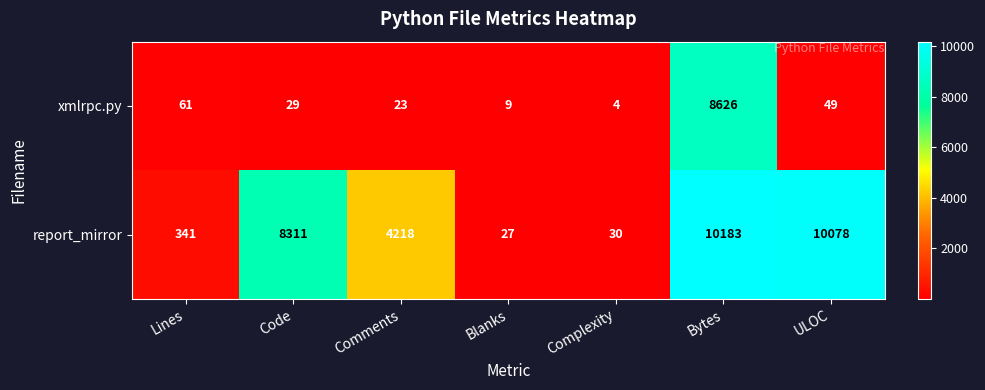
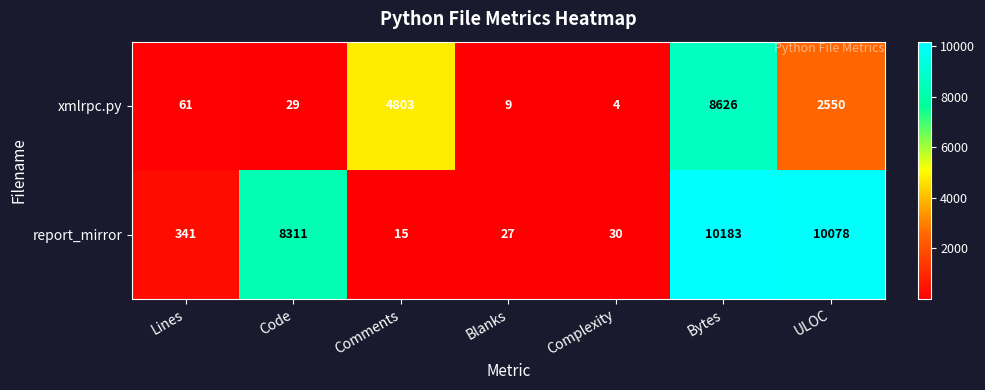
  {
    "xmlrpc.py": {
      "Lines": 61,
      "Code": 29,
-     "Comments": 23,
+     "Comments": 4803,
      "Blanks": 9,
      "Complexity": 4,
      "Bytes": 8626,
-     "ULOC": 49
+     "ULOC": 2550
    },
    "report_mirror": {
      "Lines": 341,
      "Code": 8311,
-     "Comments": 4218,
+     "Comments": 15,
      "Blanks": 27,
      "Complexity": 30,
      "Bytes": 10183,
      "ULOC": 10078
    }
  }
